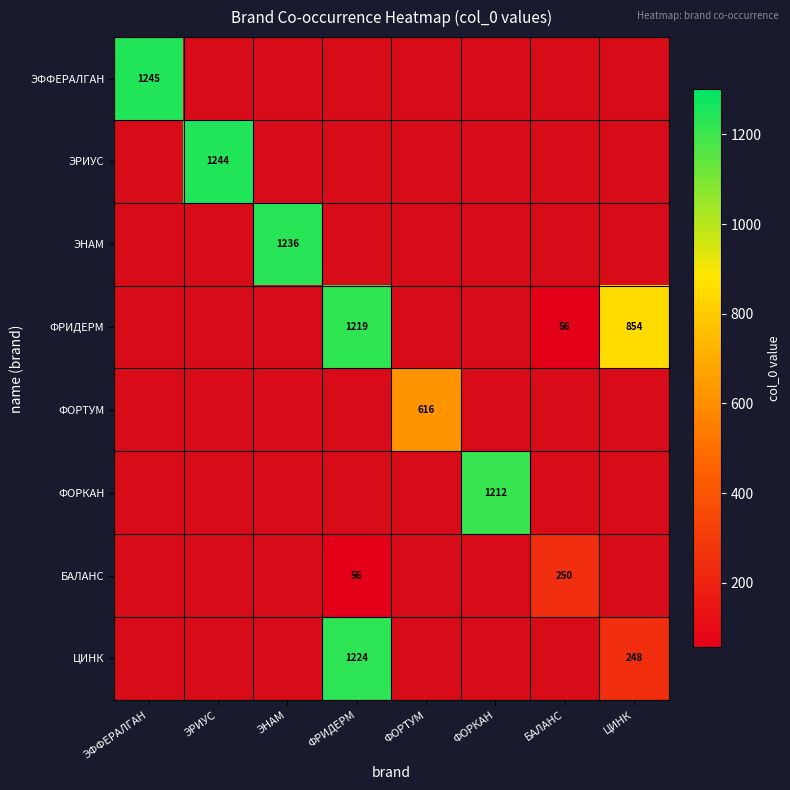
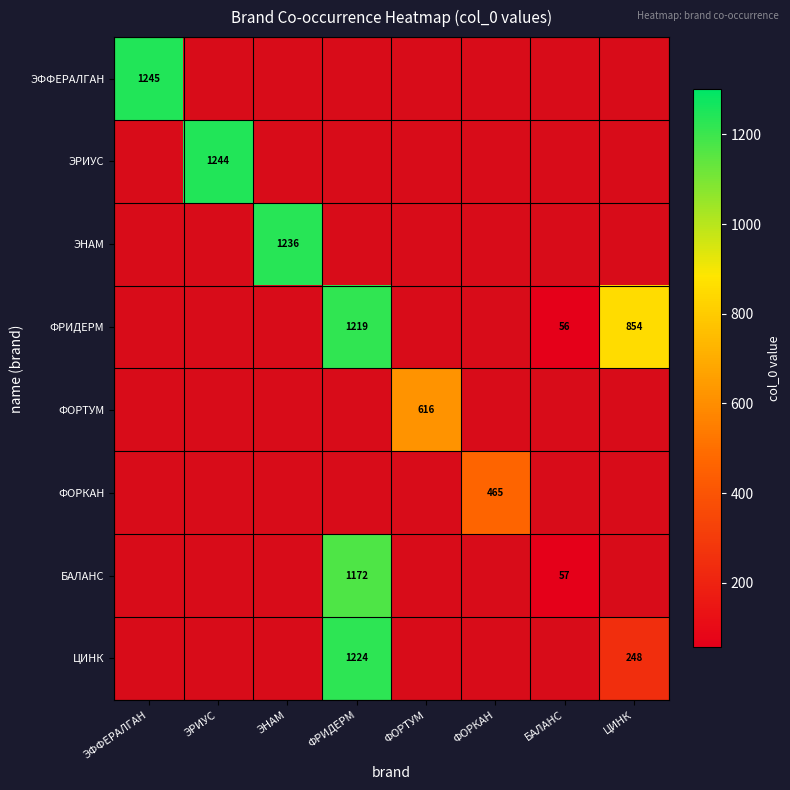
  {
    "ЭФФЕРАЛГАН": {
      "ЭФФЕРАЛГАН": 1245
    },
    "ЭРИУС": {
      "ЭРИУС": 1244
    },
    "ЭНАМ": {
      "ЭНАМ": 1236
    },
    "ФРИДЕРМ": {
      "ФРИДЕРМ": 1219,
      "БАЛАНС": 56,
      "ЦИНК": 854
    },
    "ФОРТУМ": {
      "ФОРТУМ": 616
    },
    "ФОРКАН": {
-     "ФОРКАН": 1212
+     "ФОРКАН": 465
    },
    "БАЛАНС": {
-     "ФРИДЕРМ": 56,
-     "БАЛАНС": 250
+     "ФРИДЕРМ": 1172,
+     "БАЛАНС": 57
    },
    "ЦИНК": {
      "ФРИДЕРМ": 1224,
      "ЦИНК": 248
    }
  }
